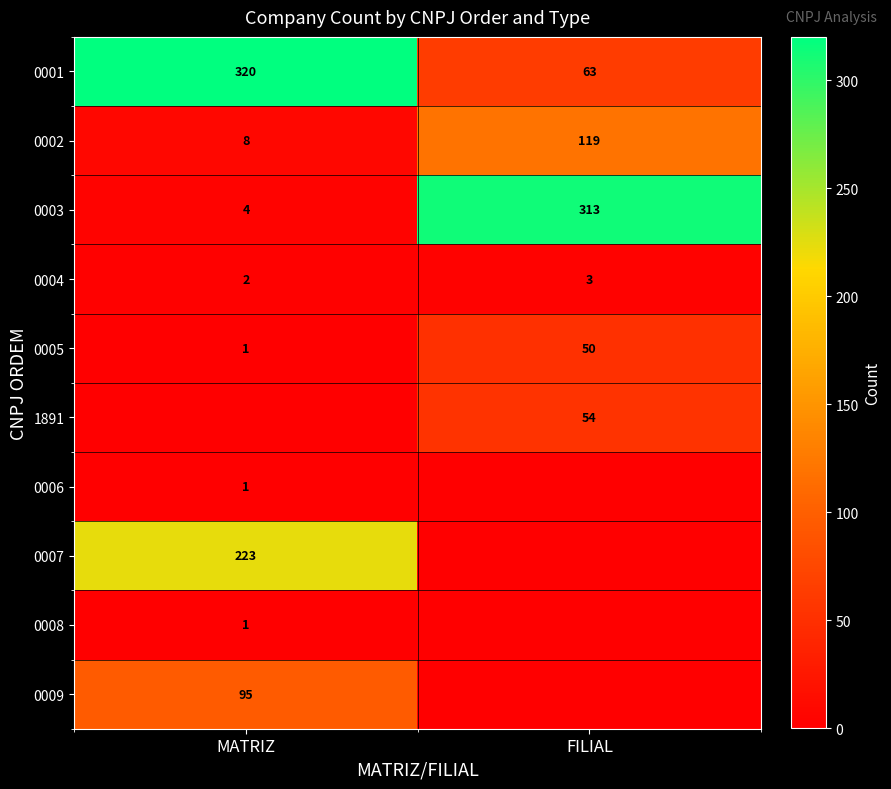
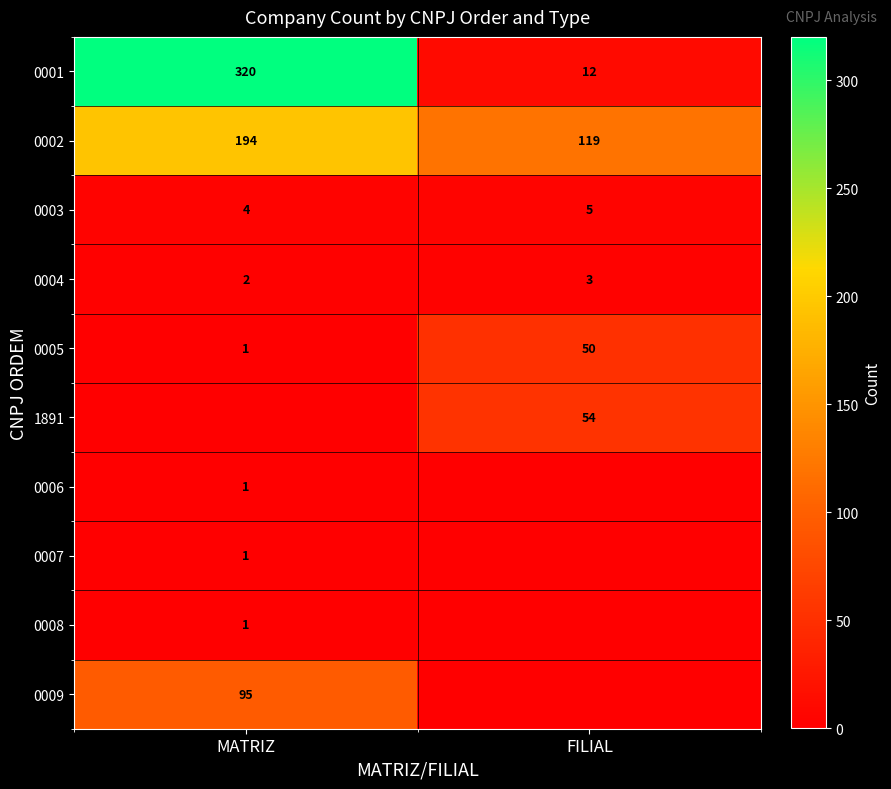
  {
    "0001": {
      "MATRIZ": 320,
-     "FILIAL": 63
+     "FILIAL": 12
    },
    "0002": {
-     "MATRIZ": 8,
+     "MATRIZ": 194,
      "FILIAL": 119
    },
    "0003": {
      "MATRIZ": 4,
-     "FILIAL": 313
+     "FILIAL": 5
    },
    "0004": {
      "MATRIZ": 2,
      "FILIAL": 3
    },
    "0005": {
      "MATRIZ": 1,
      "FILIAL": 50
    },
    "1891": {
      "FILIAL": 54
    },
    "0006": {
      "MATRIZ": 1
    },
    "0007": {
-     "MATRIZ": 223
+     "MATRIZ": 1
    },
    "0008": {
      "MATRIZ": 1
    },
    "0009": {
      "MATRIZ": 95
    }
  }
